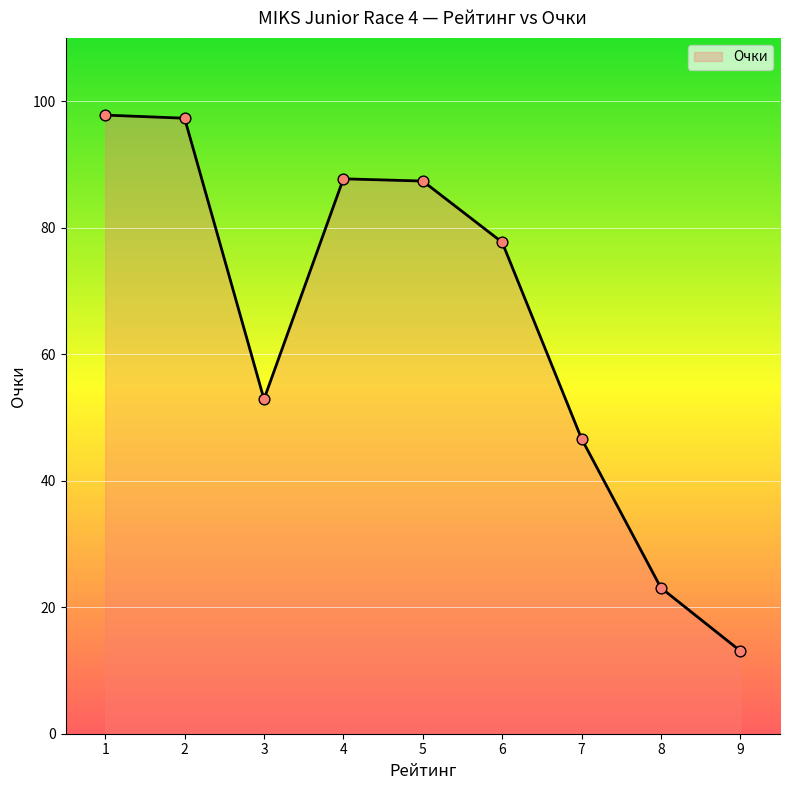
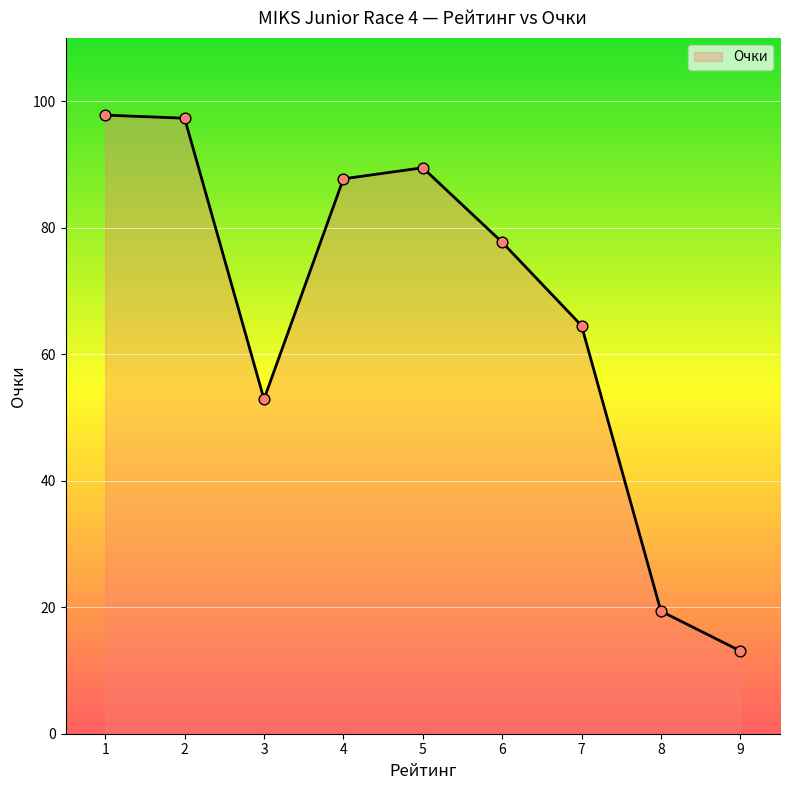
  {
    "1": 98,
    "2": 97,
    "3": 53,
    "4": 88,
-   "5": 87,
+   "5": 89,
    "6": 78,
-   "7": 47,
-   "8": 23,
+   "7": 65,
+   "8": 19,
    "9": 13
  }
